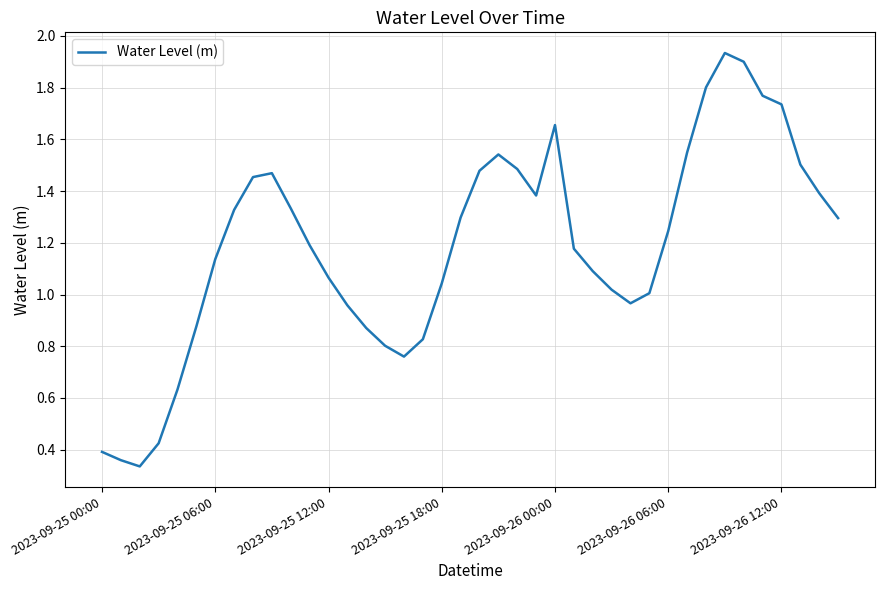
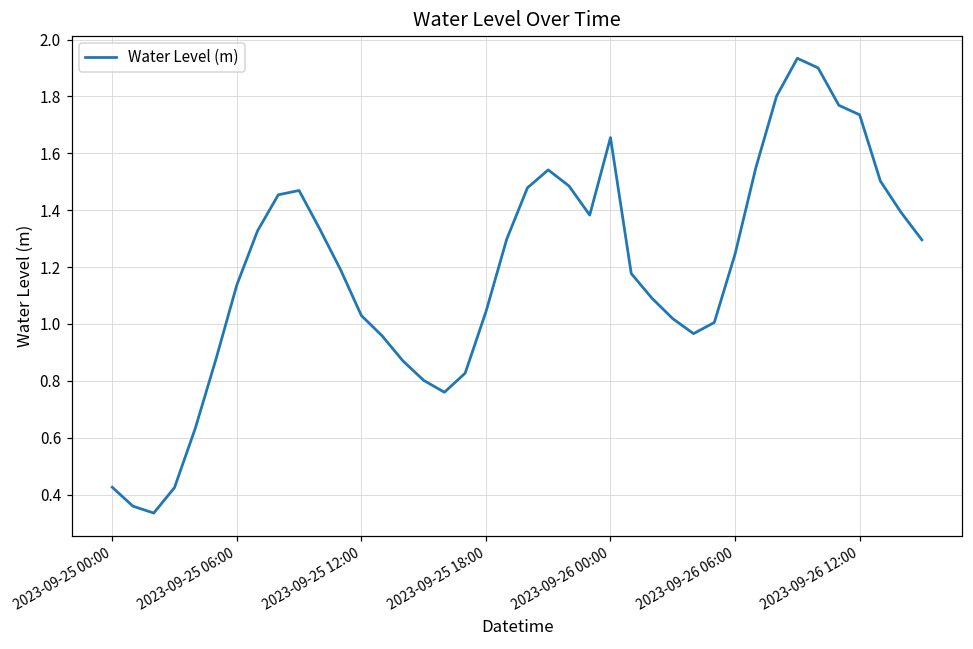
  {
-   "2023-09-25 00:00": 0.39,
+   "2023-09-25 00:00": 0.43,
    "2023-09-25 06:00": 1.14,
-   "2023-09-25 12:00": 1.07,
+   "2023-09-25 12:00": 1.03,
    "2023-09-25 18:00": 1.04,
    "2023-09-26 00:00": 1.66,
    "2023-09-26 06:00": 1.25,
    "2023-09-26 12:00": 1.74
  }
